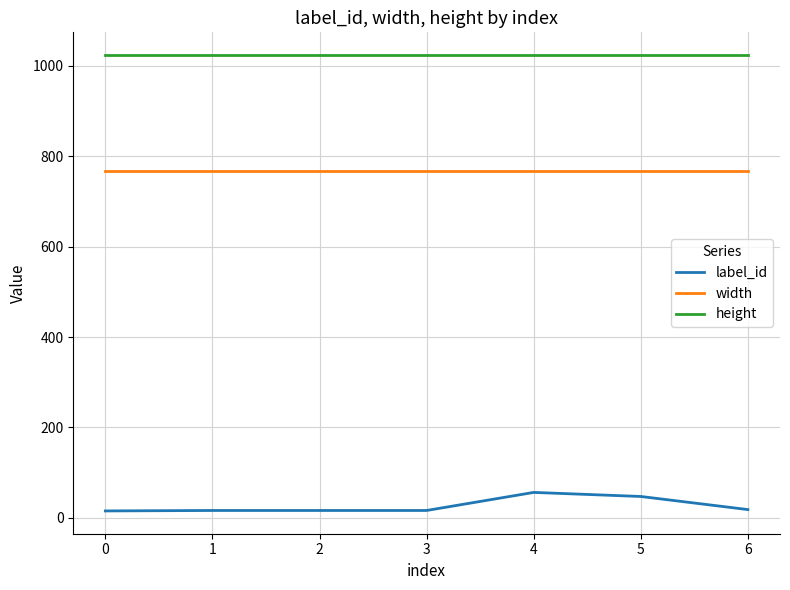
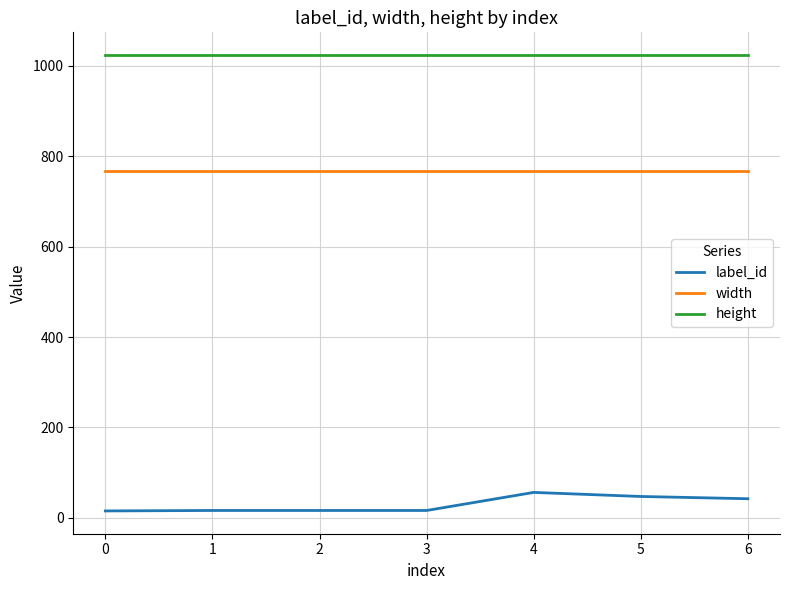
  {
    "label_id": {
      "0": 20,
      "1": 20,
      "2": 20,
      "3": 20,
      "4": 60,
      "5": 50,
-     "6": 20
+     "6": 40
    },
    "width": {
      "0": 770,
      "1": 770,
      "2": 770,
      "3": 770,
      "4": 770,
      "5": 770,
      "6": 770
    },
    "height": {
      "0": 1020,
      "1": 1020,
      "2": 1020,
      "3": 1020,
      "4": 1020,
      "5": 1020,
      "6": 1020
    }
  }
